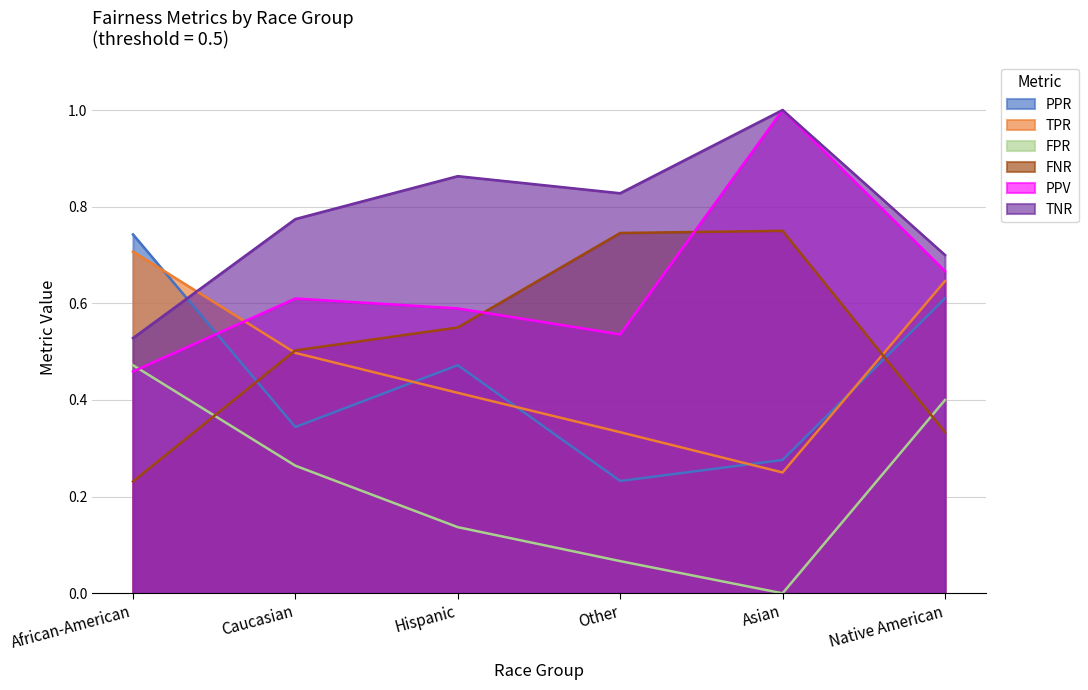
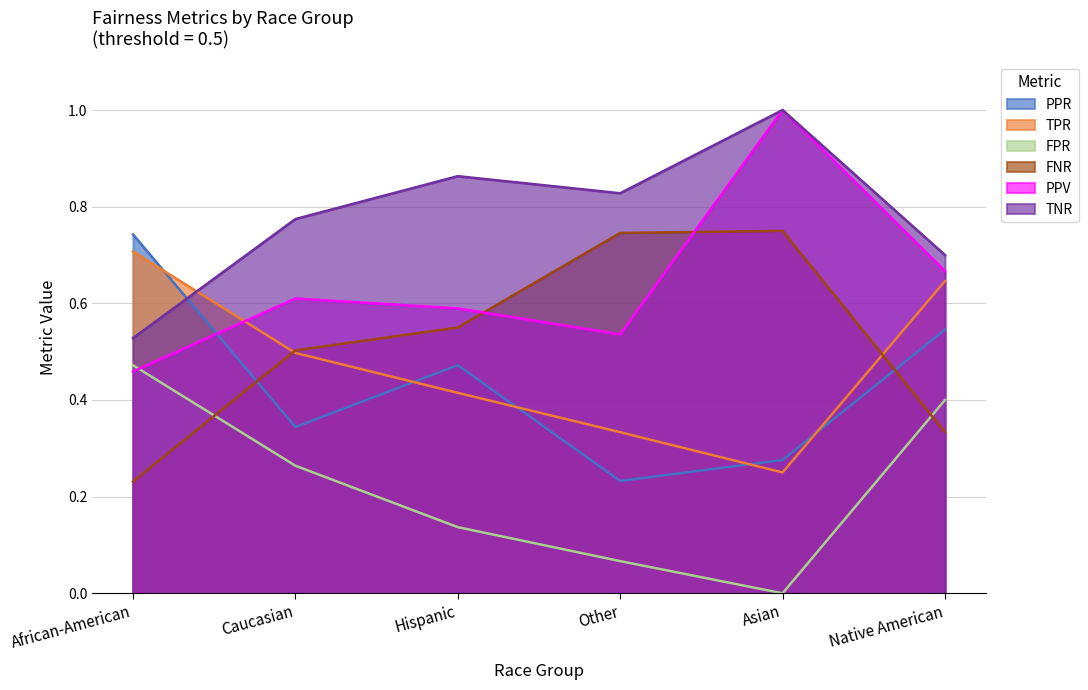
  {
    "PPR": {
      "African-American": 0.74,
      "Caucasian": 0.34,
      "Hispanic": 0.47,
      "Other": 0.23,
      "Asian": 0.28,
-     "Native American": 0.61
+     "Native American": 0.55
    },
    "TPR": {
      "African-American": 0.71,
      "Hispanic": 0.41,
      "Other": 0.33,
      "Asian": 0.25,
      "Native American": 0.65
    },
    "FPR": {
      "African-American": 0.47,
      "Caucasian": 0.26,
      "Hispanic": 0.14,
      "Other": 0.07,
      "Asian": 0.00,
      "Native American": 0.40
    },
    "FNR": {
      "African-American": 0.23,
      "Hispanic": 0.55,
      "Other": 0.75,
      "Asian": 0.75,
      "Native American": 0.33
    },
    "PPV": {
      "African-American": 0.46,
      "Caucasian": 0.61,
      "Hispanic": 0.59,
      "Other": 0.54,
      "Native American": 0.67
    },
    "TNR": {
      "African-American": 0.53,
      "Caucasian": 0.77,
      "Hispanic": 0.86,
      "Other": 0.83,
      "Native American": 0.70
    }
  }
